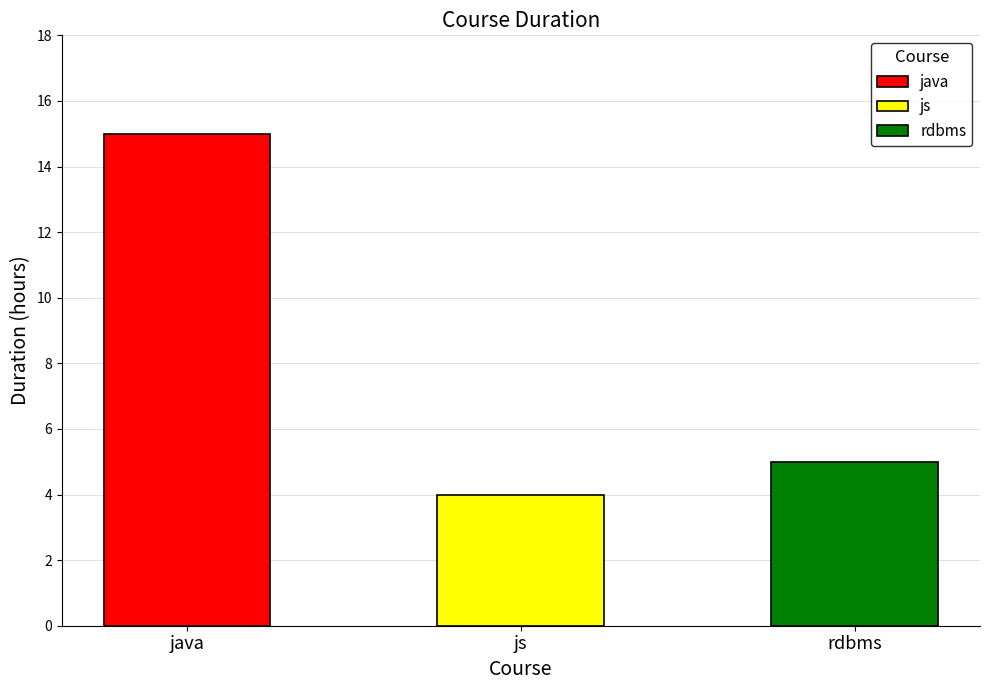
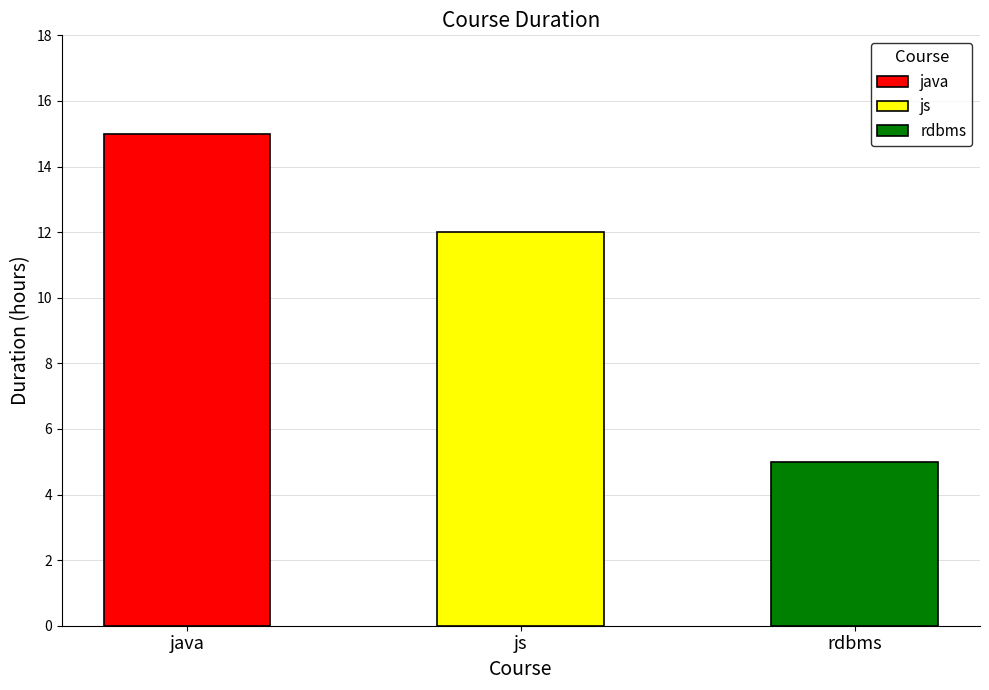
  {
    "java": 15,
-   "js": 4,
+   "js": 12,
    "rdbms": 5
  }
